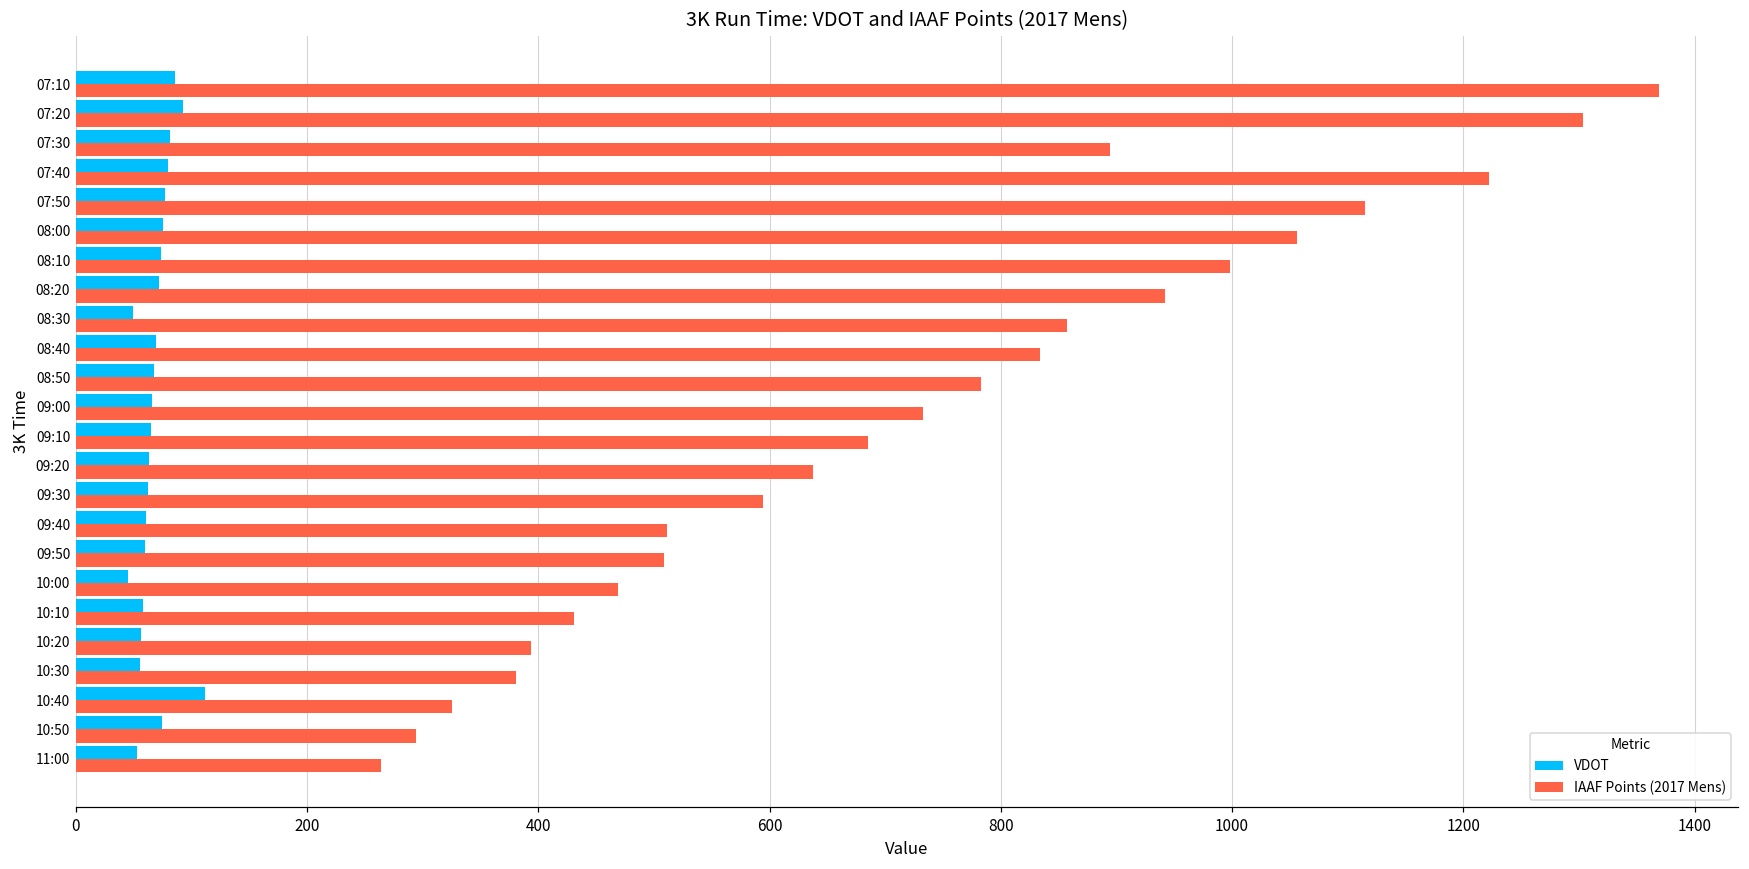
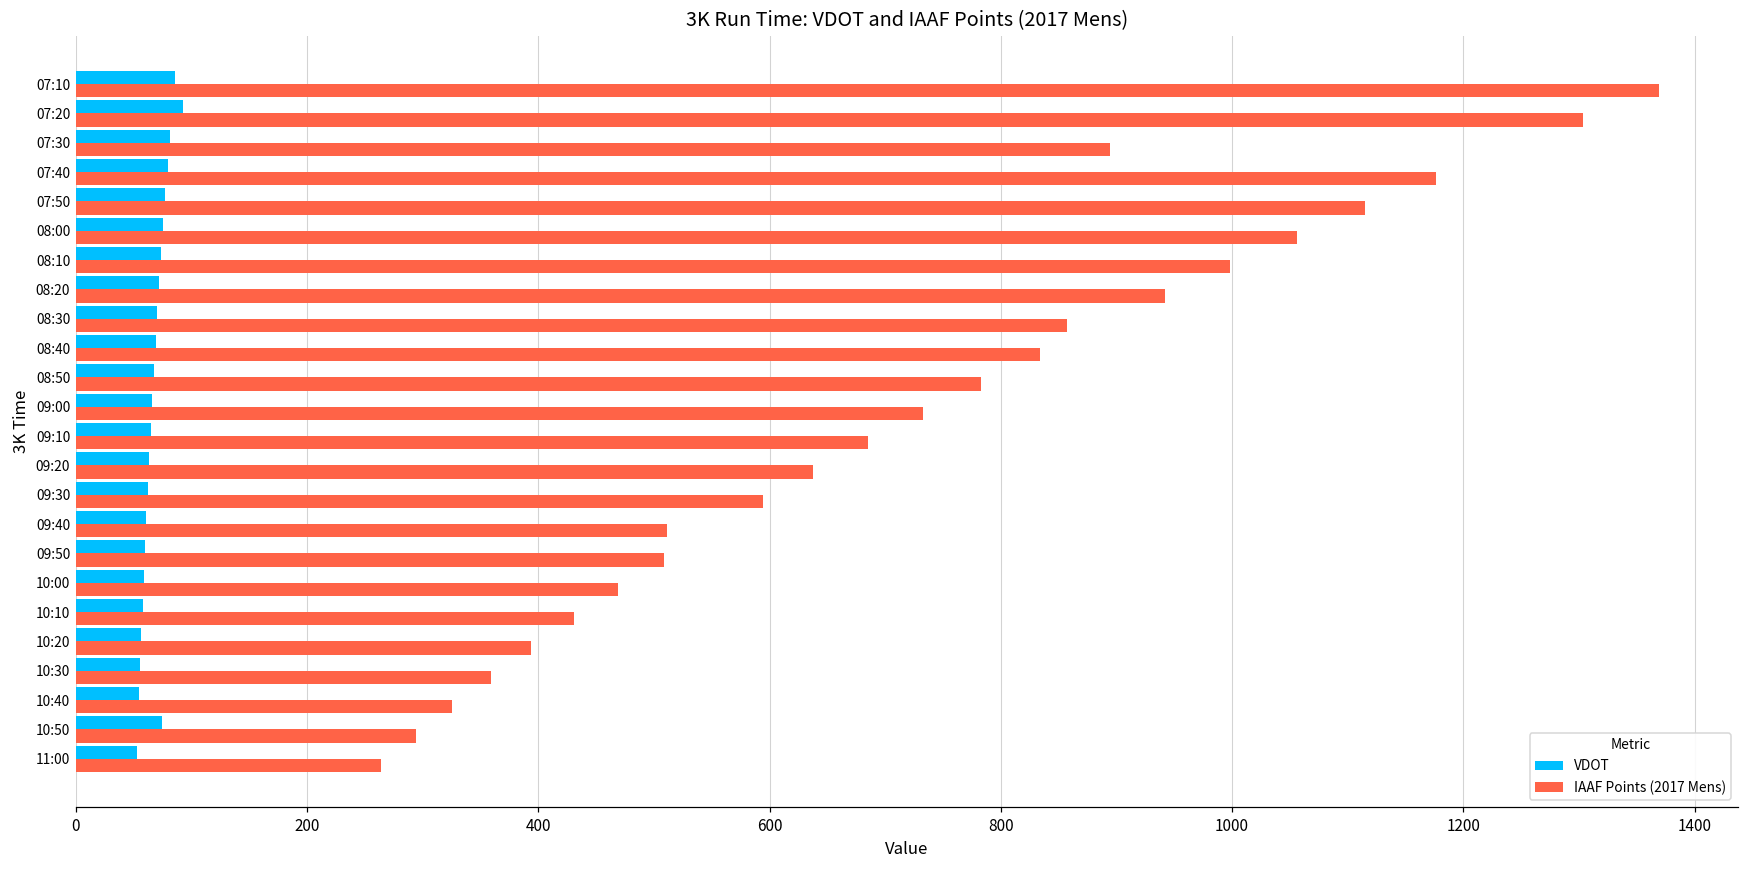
  {
    "VDOT": {
      "07:10": 86,
      "07:20": 93,
      "07:30": 82,
      "07:40": 80,
      "07:50": 78,
      "08:00": 76,
      "08:10": 74,
      "08:20": 72,
-     "08:30": 50,
+     "08:30": 71,
      "08:40": 69,
      "08:50": 68,
      "09:00": 66,
      "09:10": 65,
      "09:20": 64,
      "09:30": 62,
      "09:40": 61,
      "09:50": 60,
-     "10:00": 45,
+     "10:00": 59,
      "10:10": 58,
      "10:20": 57,
      "10:30": 56,
-     "10:40": 112,
+     "10:40": 55,
      "10:50": 75,
      "11:00": 53
    },
    "IAAF Points (2017 Mens)": {
      "07:10": 1369,
      "07:20": 1303,
      "07:30": 894,
-     "07:40": 1222,
+     "07:40": 1176,
      "07:50": 1115,
      "08:00": 1056,
      "08:10": 998,
      "08:20": 942,
      "08:30": 857,
      "08:40": 834,
      "08:50": 783,
      "09:00": 733,
      "09:10": 685,
      "09:20": 638,
      "09:30": 594,
      "09:40": 511,
      "09:50": 509,
      "10:00": 469,
      "10:10": 431,
      "10:20": 394,
-     "10:30": 381,
+     "10:30": 359,
      "10:40": 325,
      "10:50": 294,
      "11:00": 264
    }
  }
